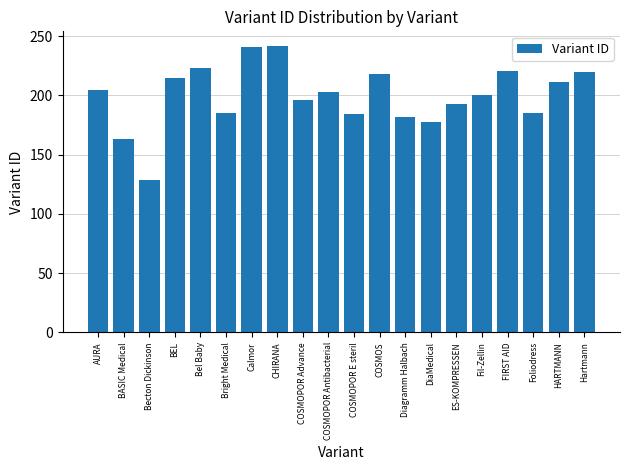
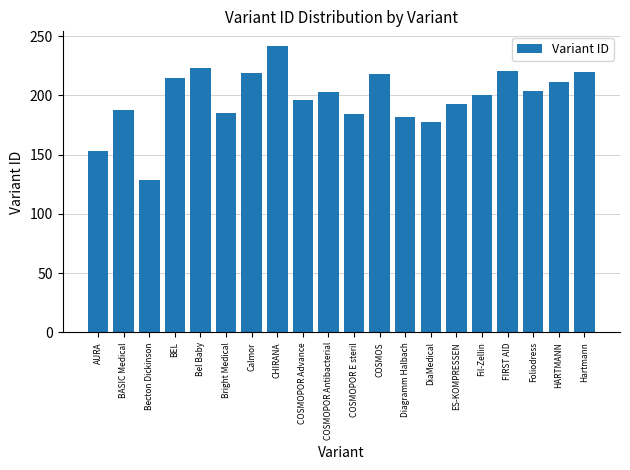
  {
-   "AURA": 205,
-   "BASIC Medical": 163,
+   "AURA": 153,
+   "BASIC Medical": 188,
    "Becton Dickinson": 129,
    "BEL": 215,
    "Bel Baby": 223,
    "Bright Medical": 185,
-   "Calmor": 241,
+   "Calmor": 219,
    "CHIRANA": 242,
    "COSMOPOR Advance": 196,
    "COSMOPOR Antibacterial": 203,
    "COSMOPOR E steril": 184,
    "COSMOS": 218,
    "Diagramm Halbach": 182,
    "DiaMedical": 178,
    "ES-KOMPRESSEN": 193,
    "Fil-Zellin": 200,
    "FIRST AID": 221,
-   "Foliodress": 185,
+   "Foliodress": 204,
    "HARTMANN": 211,
    "Hartmann": 220
  }
